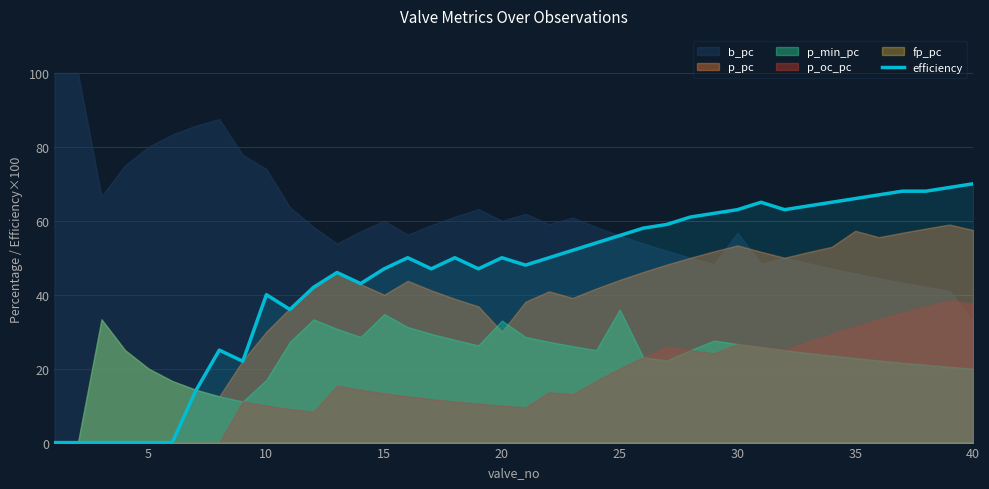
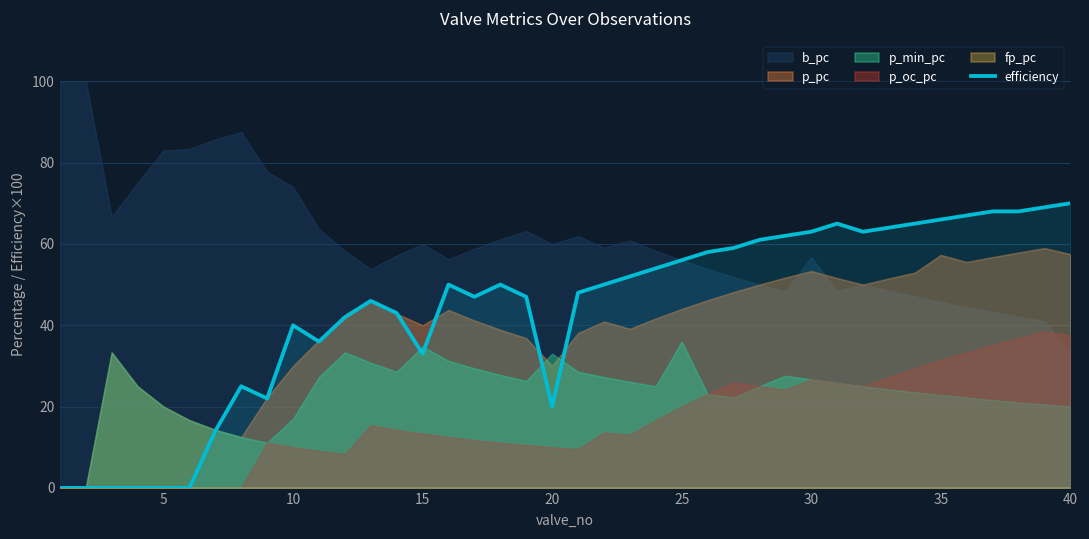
  {
    "b_pc": {
-     "5": 80,
+     "5": 83,
      "10": 74,
      "15": 60,
      "20": 60,
      "30": 57,
      "35": 46,
      "40": 33
    },
    "efficiency": {
      "10": 40,
-     "15": 47,
-     "20": 50,
+     "15": 33,
+     "20": 20,
      "30": 63,
      "35": 66,
      "40": 70
    },
    "p_min_pc": {
      "10": 17,
      "15": 35,
      "20": 33,
      "25": 36,
      "35": 23,
      "40": 20
    }
  }
